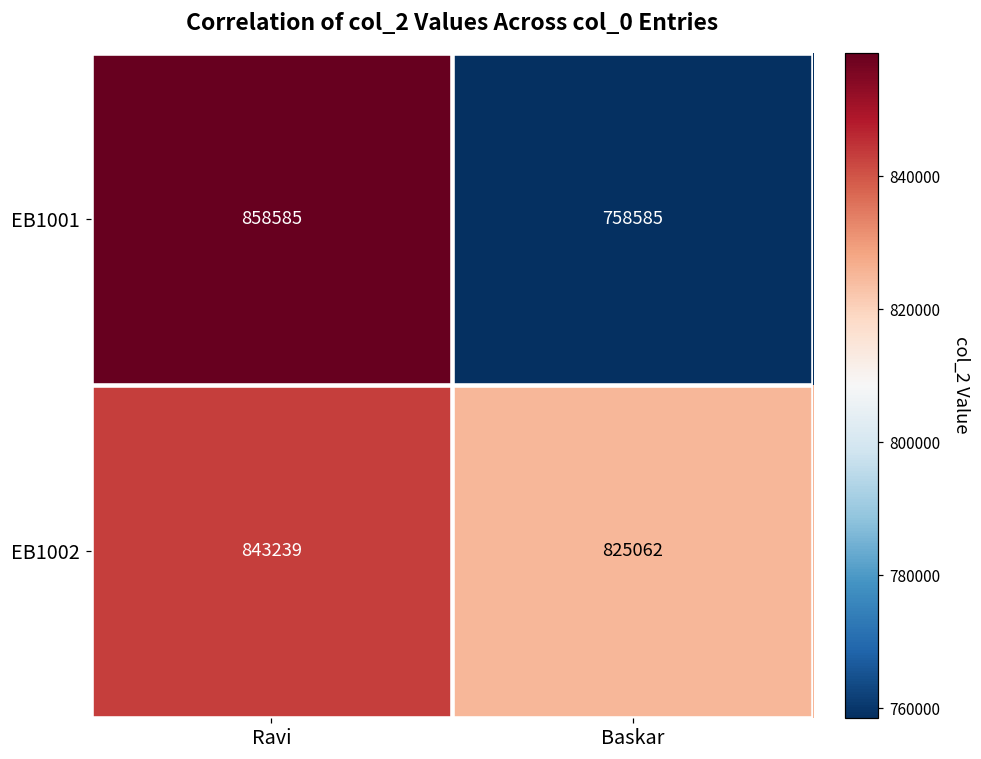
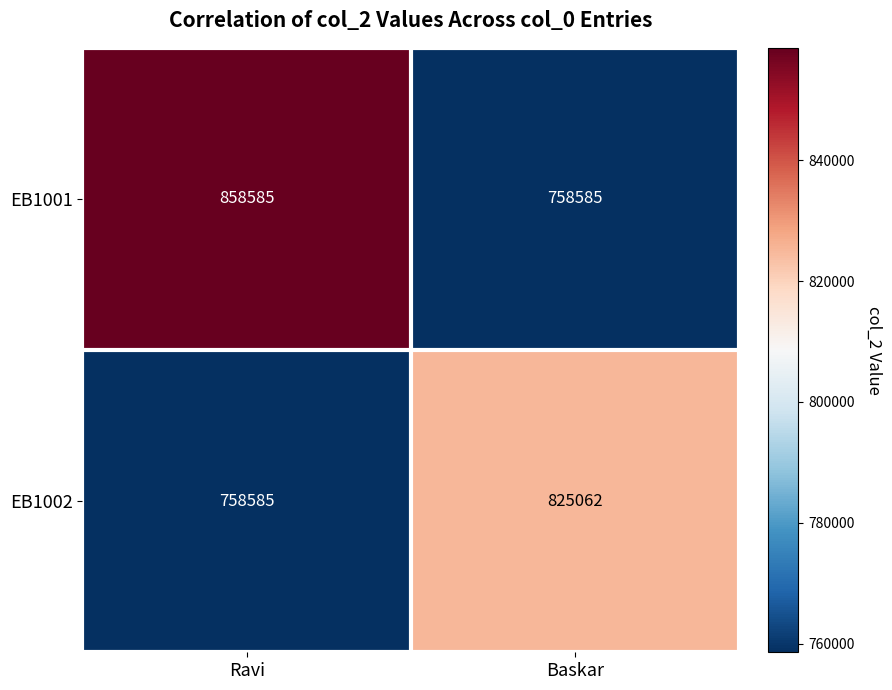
  {
    "EB1001": {
      "Ravi": 858585,
      "Baskar": 758585
    },
    "EB1002": {
-     "Ravi": 843239,
+     "Ravi": 758585,
      "Baskar": 825062
    }
  }
